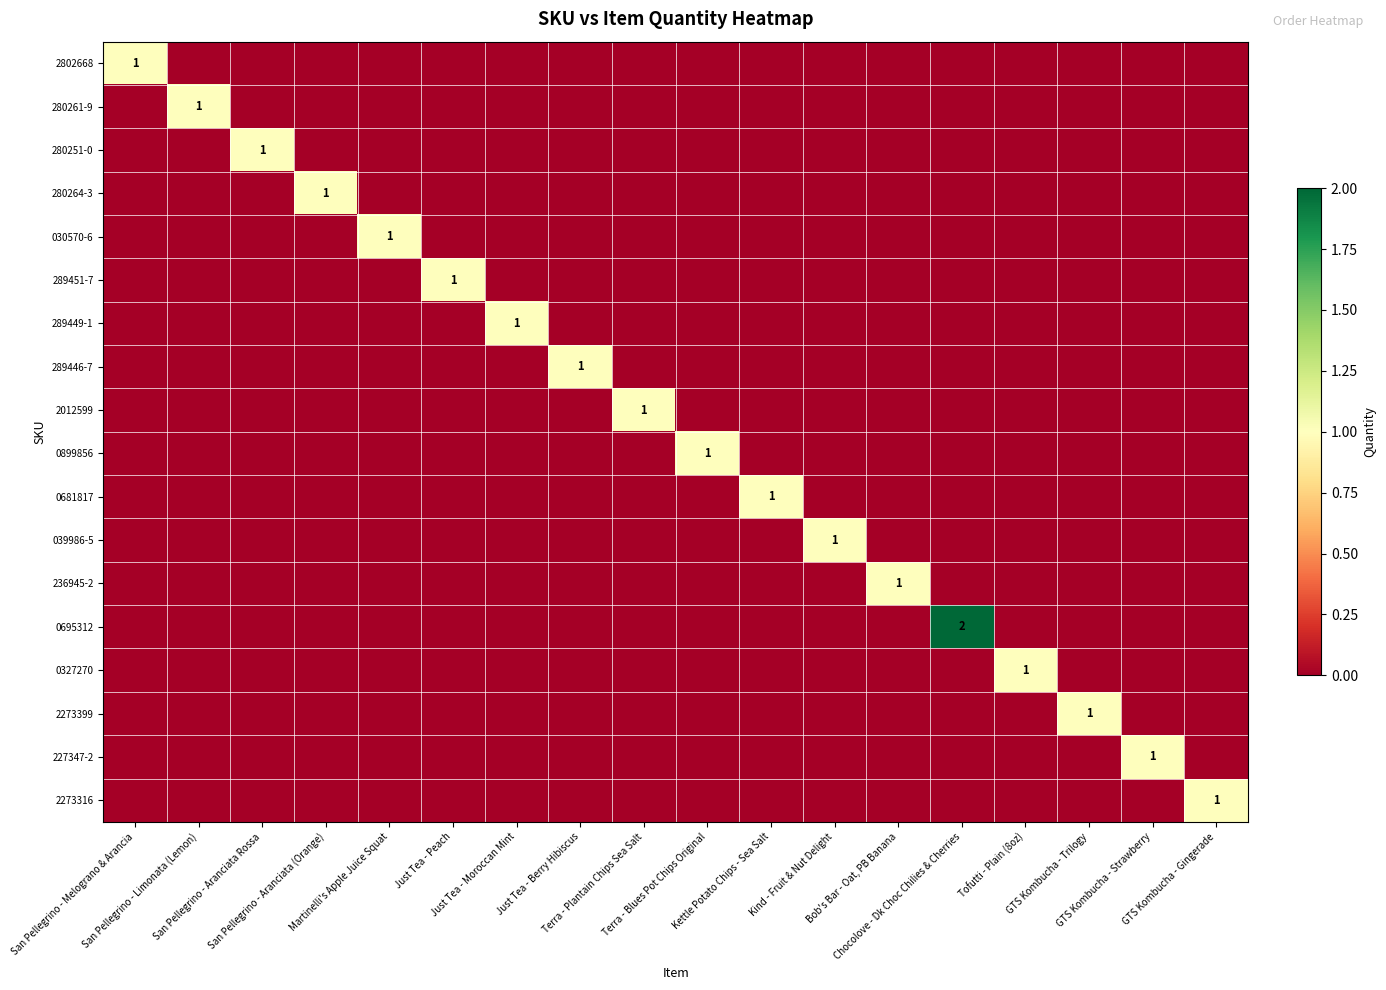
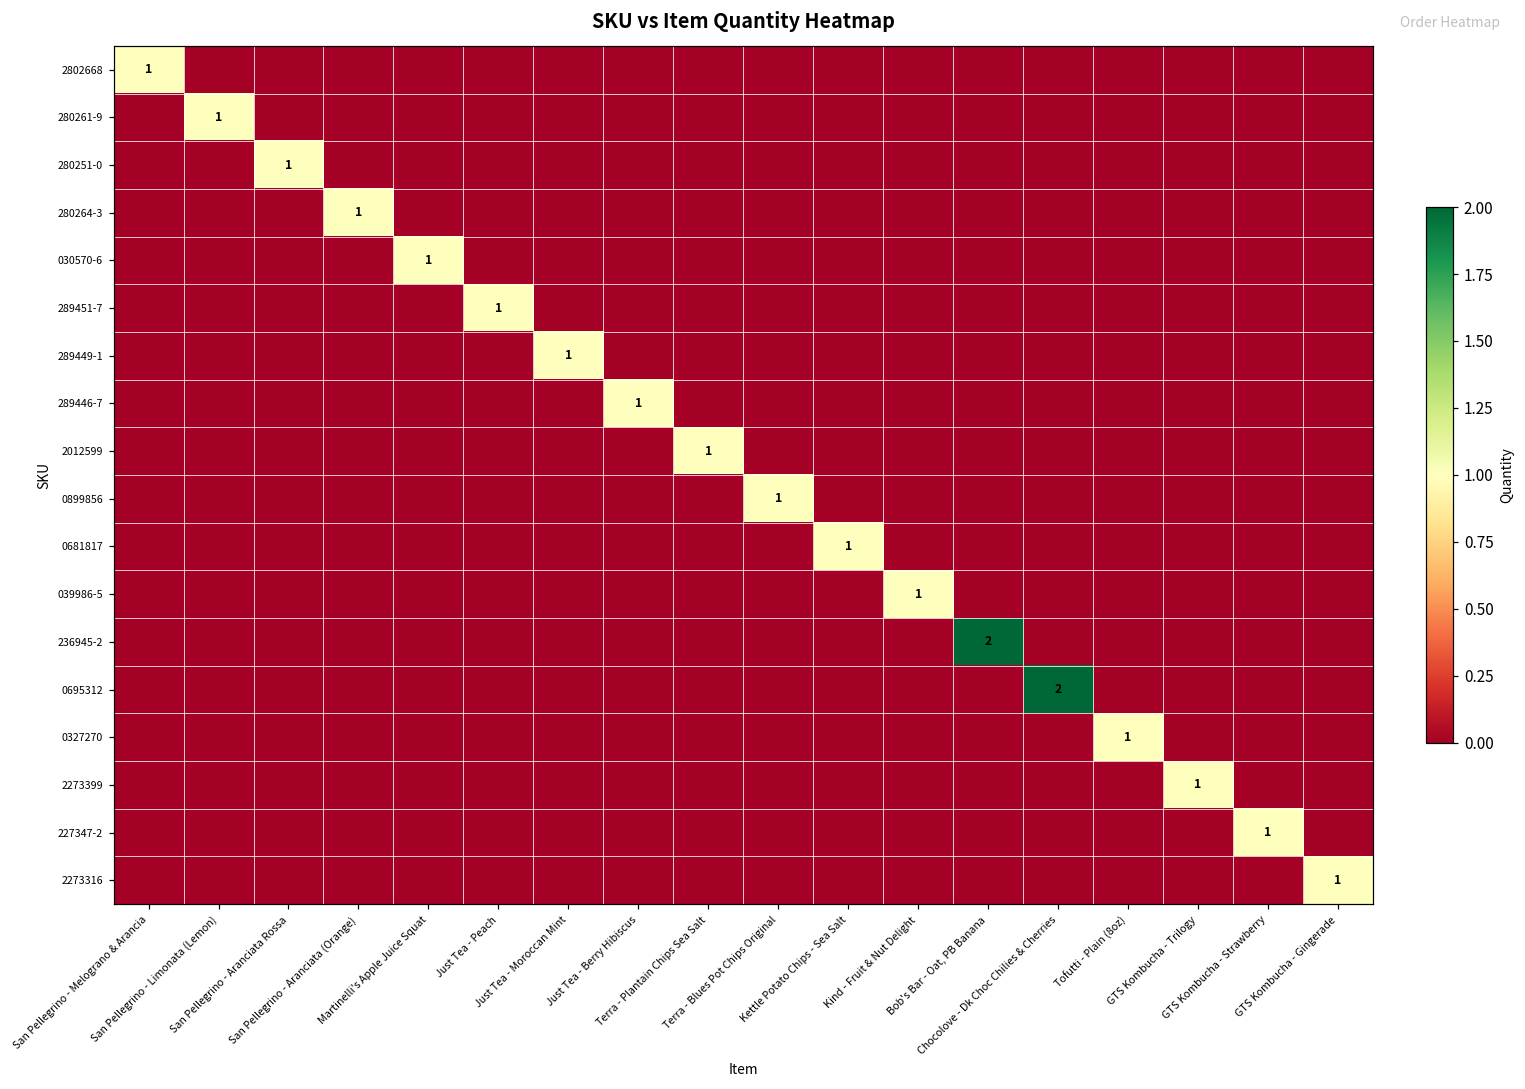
  {
    "2802668": {
      "San Pellegrino - Melograno & Arancia": 1
    },
    "280261-9": {
      "San Pellegrino - Limonata (Lemon)": 1
    },
    "280251-0": {
      "San Pellegrino - Aranciata Rossa": 1
    },
    "280264-3": {
      "San Pellegrino - Aranciata (Orange)": 1
    },
    "030570-6": {
      "Martinelli's Apple Juice Squat": 1
    },
    "289451-7": {
      "Just Tea - Peach": 1
    },
    "289449-1": {
      "Just Tea - Moroccan Mint": 1
    },
    "289446-7": {
      "Just Tea - Berry Hibiscus": 1
    },
    "2012599": {
      "Terra - Plantain Chips Sea Salt": 1
    },
    "0899856": {
      "Terra - Blues Pot Chips Original": 1
    },
    "0681817": {
      "Kettle Potato Chips - Sea Salt": 1
    },
    "039986-5": {
      "Kind - Fruit & Nut Delight": 1
    },
    "236945-2": {
-     "Bob's Bar - Oat, PB Banana": 1
+     "Bob's Bar - Oat, PB Banana": 2
    },
    "0695312": {
      "Chocolove - Dk Choc Chilies & Cherries": 2
    },
    "0327270": {
      "Tofutti - Plain (8oz)": 1
    },
    "2273399": {
      "GTS Kombucha - Trilogy": 1
    },
    "227347-2": {
      "GTS Kombucha - Strawberry": 1
    },
    "2273316": {
      "GTS Kombucha - Gingerade": 1
    }
  }
